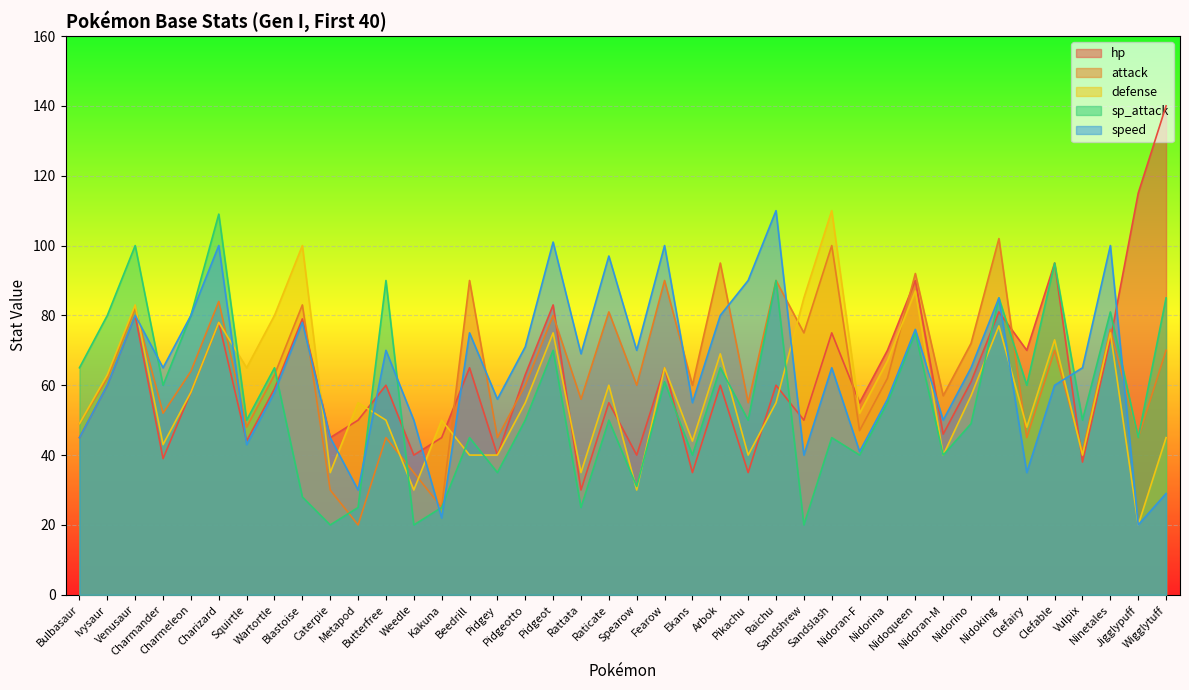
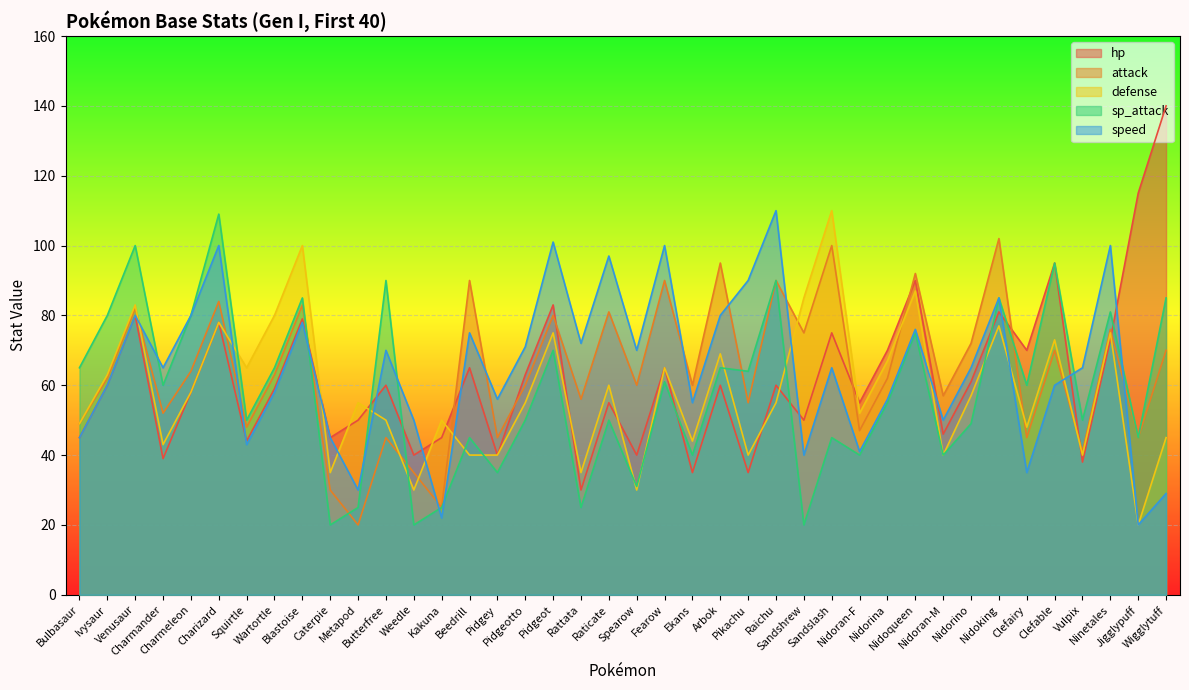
  {
    "sp_attack": {
      "Bulbasaur": 65,
      "Ivysaur": 80,
      "Venusaur": 100,
      "Charmander": 60,
      "Charizard": 109,
      "Squirtle": 50,
      "Wartortle": 65,
-     "Blastoise": 28,
+     "Blastoise": 85,
      "Caterpie": 20,
      "Metapod": 25,
      "Butterfree": 90,
      "Weedle": 20,
      "Beedrill": 45,
      "Pidgey": 35,
      "Pidgeotto": 50,
      "Pidgeot": 70,
      "Rattata": 25,
      "Raticate": 50,
      "Spearow": 31,
      "Fearow": 61,
      "Ekans": 40,
      "Arbok": 65,
-     "Pikachu": 50,
+     "Pikachu": 64,
      "Sandshrew": 20,
      "Sandslash": 45,
      "Nidoran-F": 40,
      "Nidorina": 55,
      "Nidoqueen": 75,
      "Nidorino": 49,
      "Clefairy": 60,
      "Vulpix": 50,
      "Ninetales": 81,
      "Wigglytuff": 85
    },
    "speed": {
      "Charmander": 65,
      "Charizard": 100,
      "Squirtle": 43,
      "Wartortle": 58,
      "Blastoise": 78,
      "Metapod": 30,
      "Butterfree": 70,
      "Weedle": 50,
      "Kakuna": 22,
      "Beedrill": 75,
      "Pidgey": 56,
      "Pidgeotto": 71,
      "Pidgeot": 101,
-     "Rattata": 69,
+     "Rattata": 72,
      "Raticate": 97,
      "Spearow": 70,
      "Fearow": 100,
      "Ekans": 55,
      "Arbok": 80,
      "Pikachu": 90,
      "Raichu": 110,
      "Sandshrew": 40,
      "Sandslash": 65,
      "Nidoran-F": 41,
      "Nidorina": 56,
      "Nidoqueen": 76,
      "Nidoran-M": 50,
      "Nidorino": 65,
      "Clefairy": 35,
      "Clefable": 60,
      "Vulpix": 65,
      "Ninetales": 100,
      "Wigglytuff": 29
    }
  }
